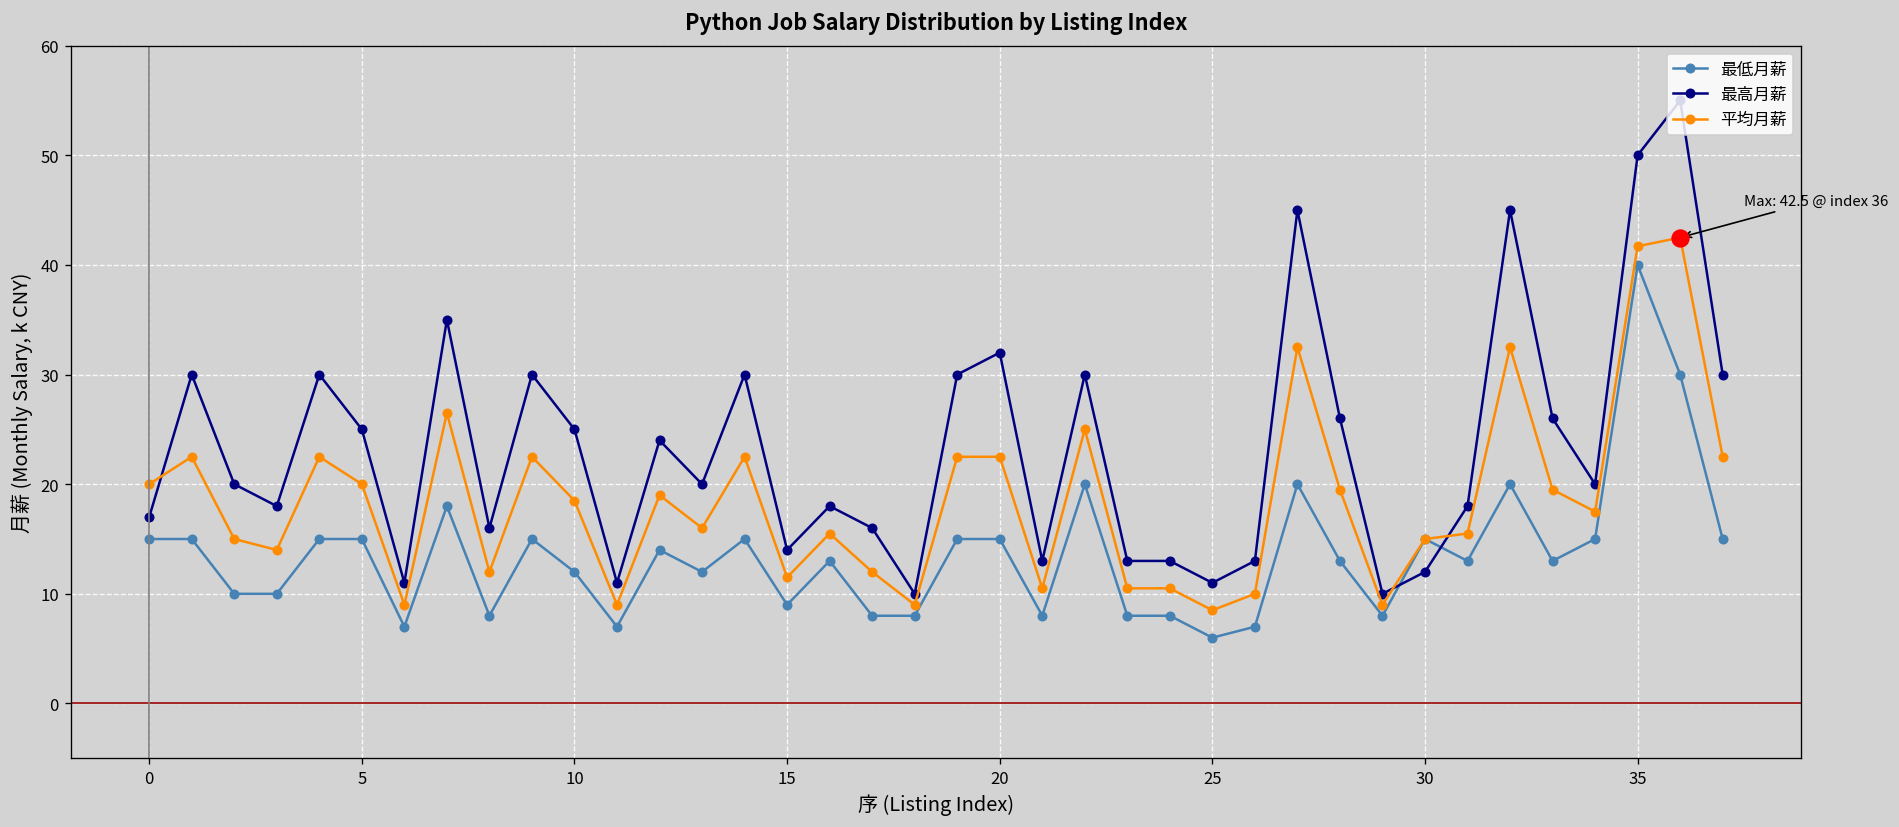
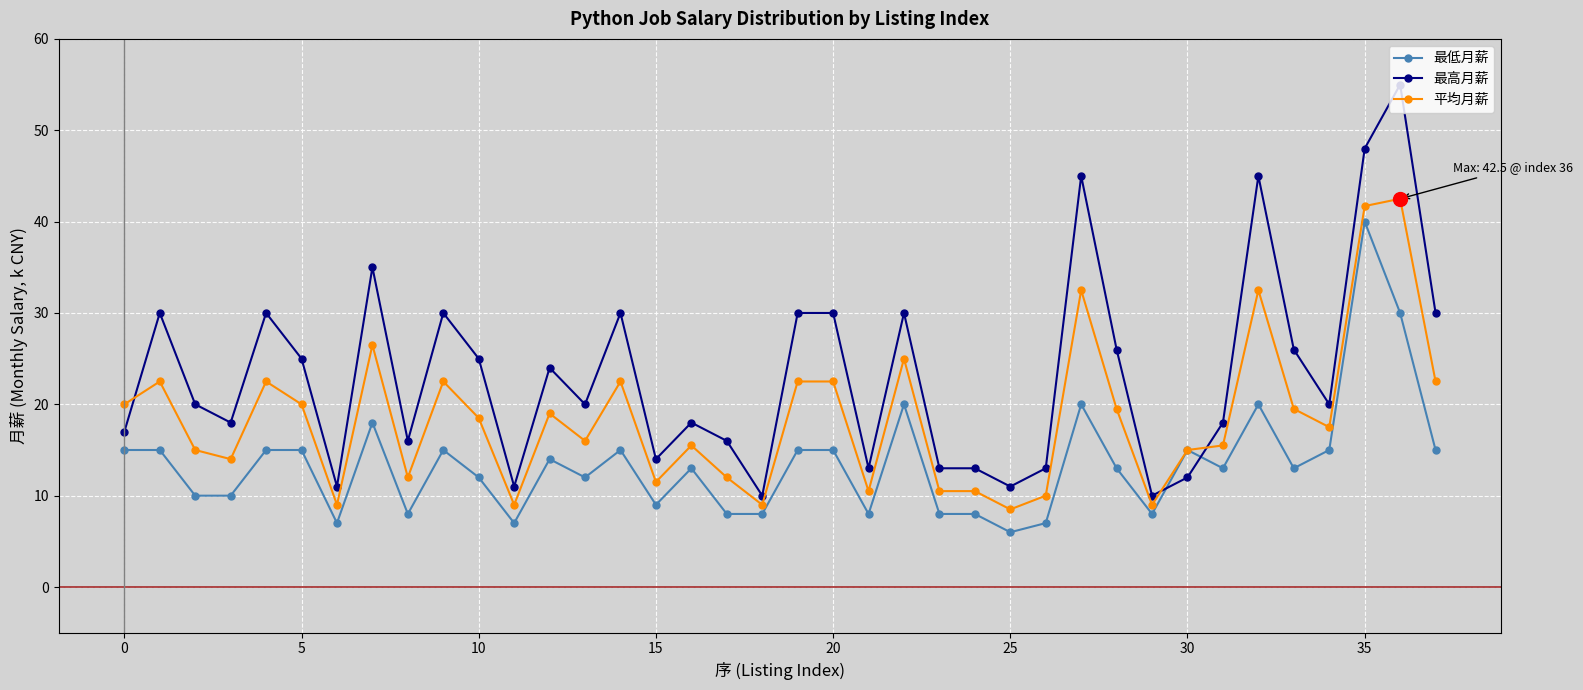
  {
    "最低月薪": {
      "0": 15,
      "5": 15,
      "10": 12,
      "15": 9,
      "20": 15,
      "25": 6,
      "35": 40
    },
    "最高月薪": {
      "0": 17,
      "5": 25,
      "10": 25,
      "15": 14,
-     "20": 32,
+     "20": 30,
      "25": 11,
      "30": 12,
-     "35": 50
+     "35": 48
    },
    "平均月薪": {
      "0": 20,
      "5": 20,
      "10": 19,
      "15": 12,
      "20": 23,
      "25": 9,
      "35": 42
    }
  }
